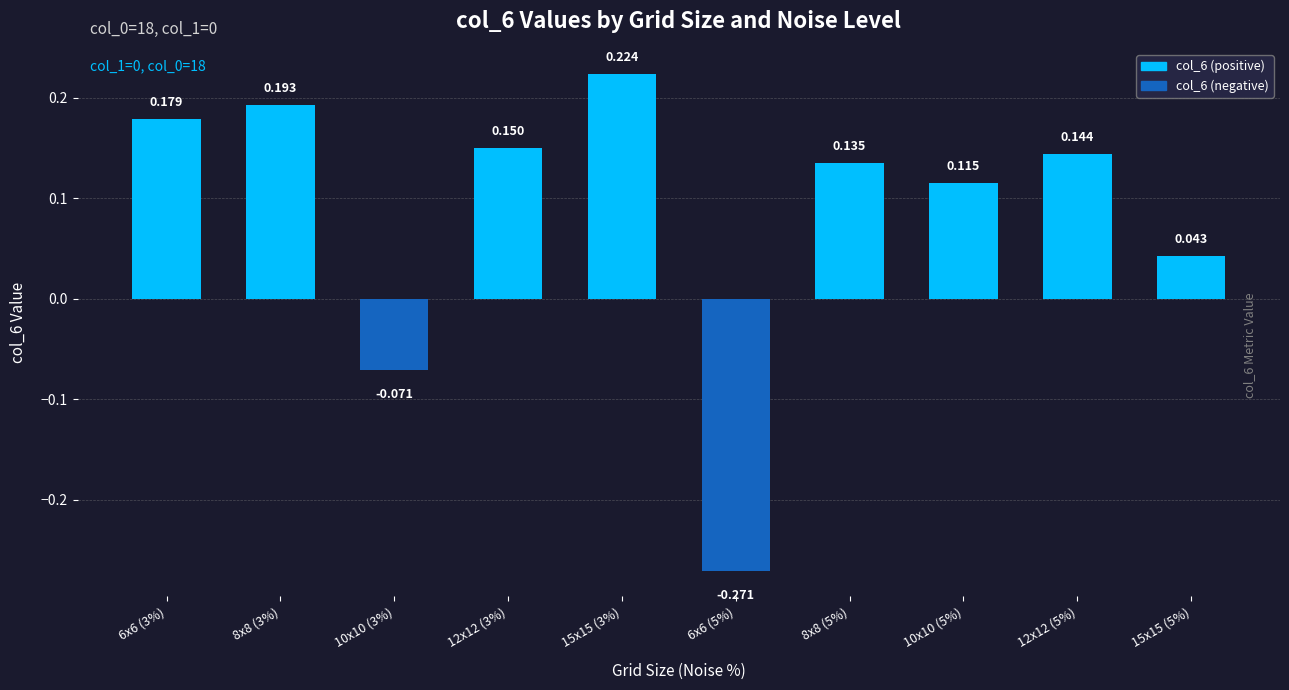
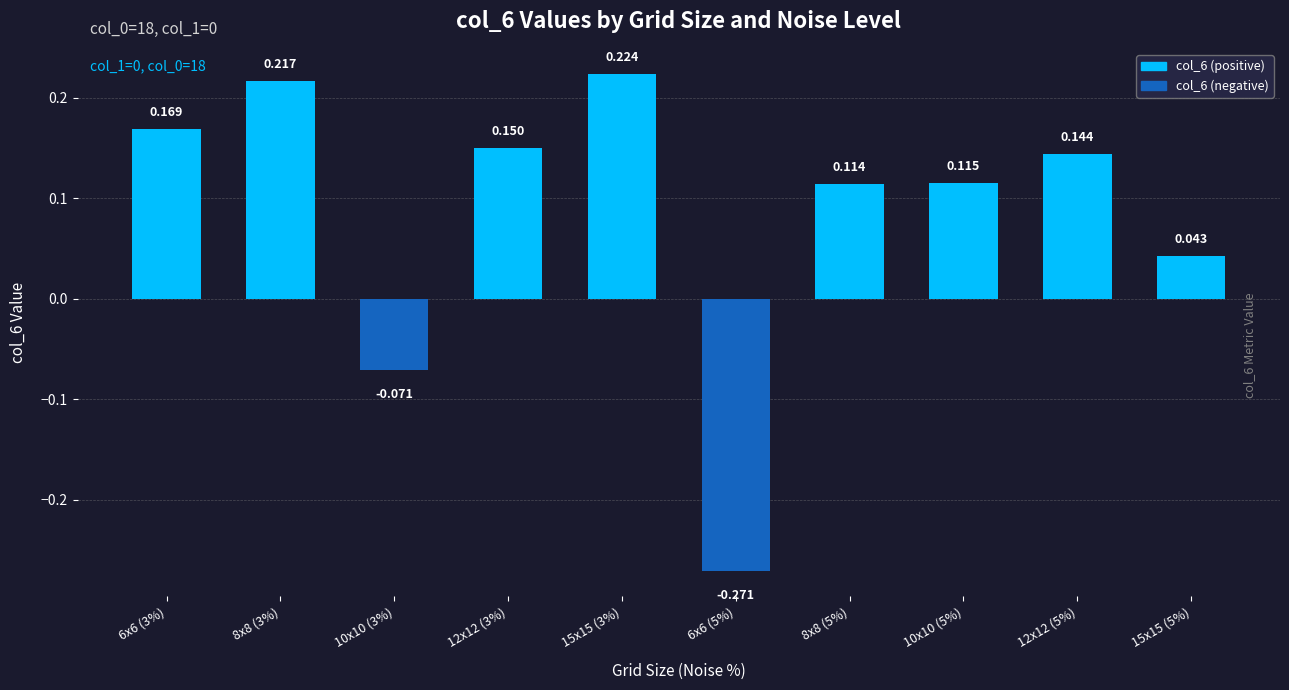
  {
-   "6x6 (3%)": 0.179,
-   "8x8 (3%)": 0.193,
+   "6x6 (3%)": 0.169,
+   "8x8 (3%)": 0.217,
    "10x10 (3%)": -0.071,
    "12x12 (3%)": 0.150,
    "15x15 (3%)": 0.224,
    "6x6 (5%)": -0.271,
-   "8x8 (5%)": 0.135,
+   "8x8 (5%)": 0.114,
    "10x10 (5%)": 0.115,
    "12x12 (5%)": 0.144,
    "15x15 (5%)": 0.043
  }
